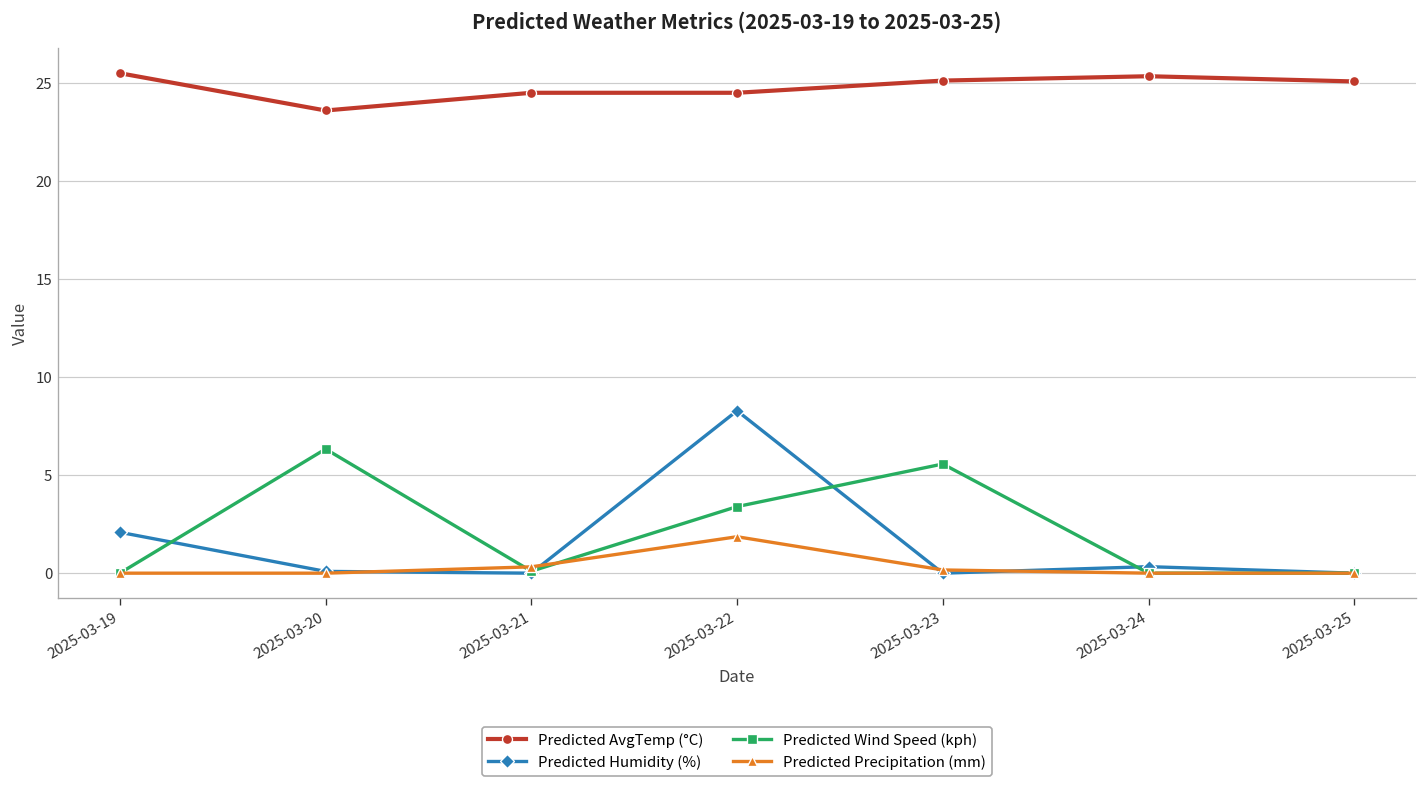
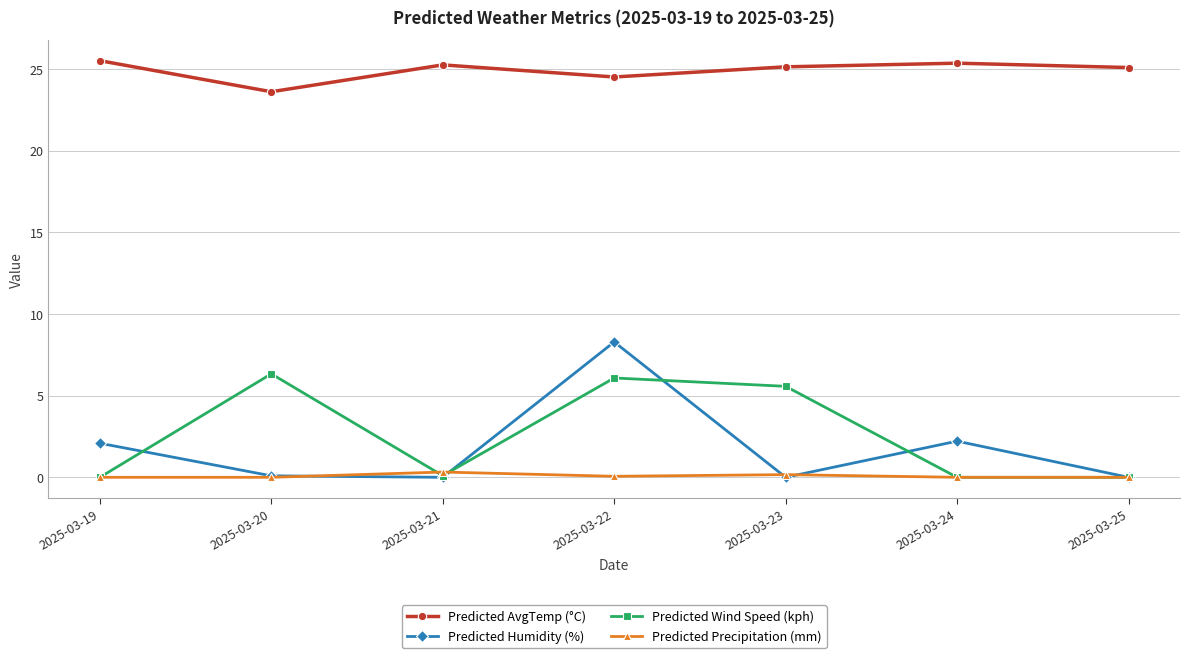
  {
    "Predicted AvgTemp (°C)": {
      "2025-03-19": 25.5,
      "2025-03-20": 23.6,
-     "2025-03-21": 24.5,
+     "2025-03-21": 25.2,
      "2025-03-22": 24.5,
      "2025-03-23": 25.1,
      "2025-03-24": 25.3,
      "2025-03-25": 25.1
    },
    "Predicted Humidity (%)": {
      "2025-03-19": 2.1,
      "2025-03-22": 8.3,
      "2025-03-23": 0.0,
-     "2025-03-24": 0.3
+     "2025-03-24": 2.2
    },
    "Predicted Wind Speed (kph)": {
      "2025-03-20": 6.3,
-     "2025-03-22": 3.4,
+     "2025-03-22": 6.1,
      "2025-03-23": 5.6
    },
    "Predicted Precipitation (mm)": {
      "2025-03-21": 0.3,
-     "2025-03-22": 1.9,
+     "2025-03-22": 0.1,
      "2025-03-23": 0.2
    }
  }
